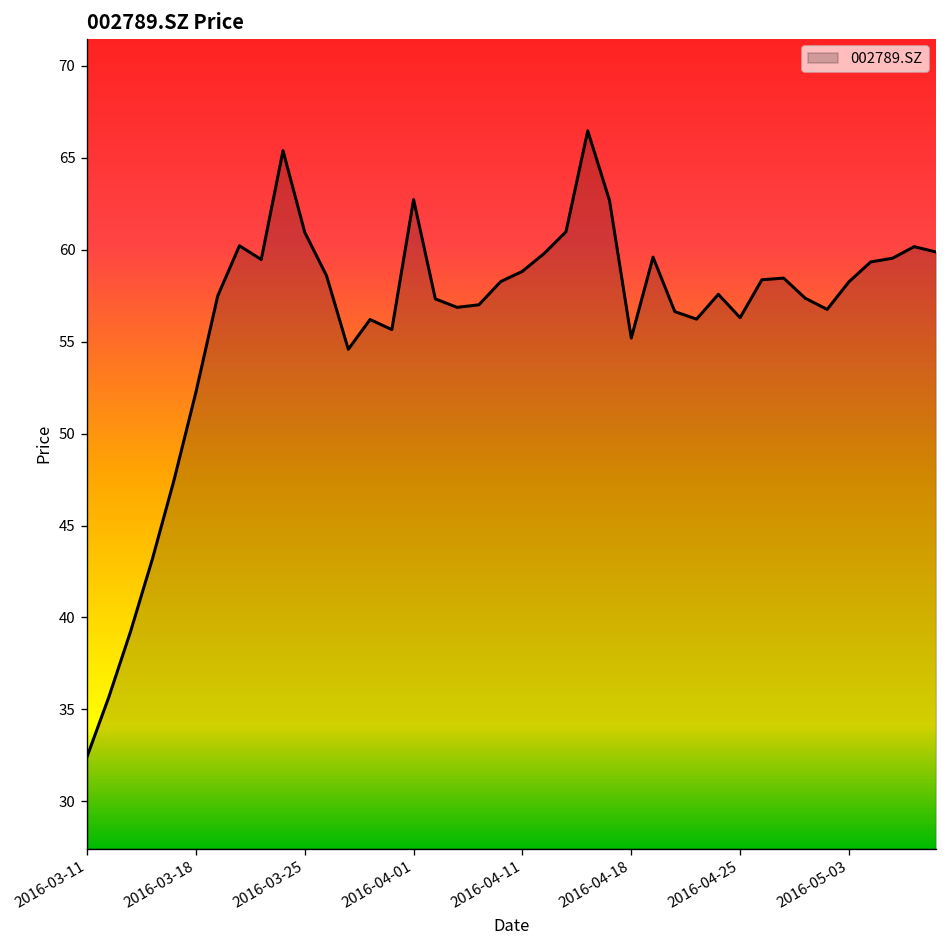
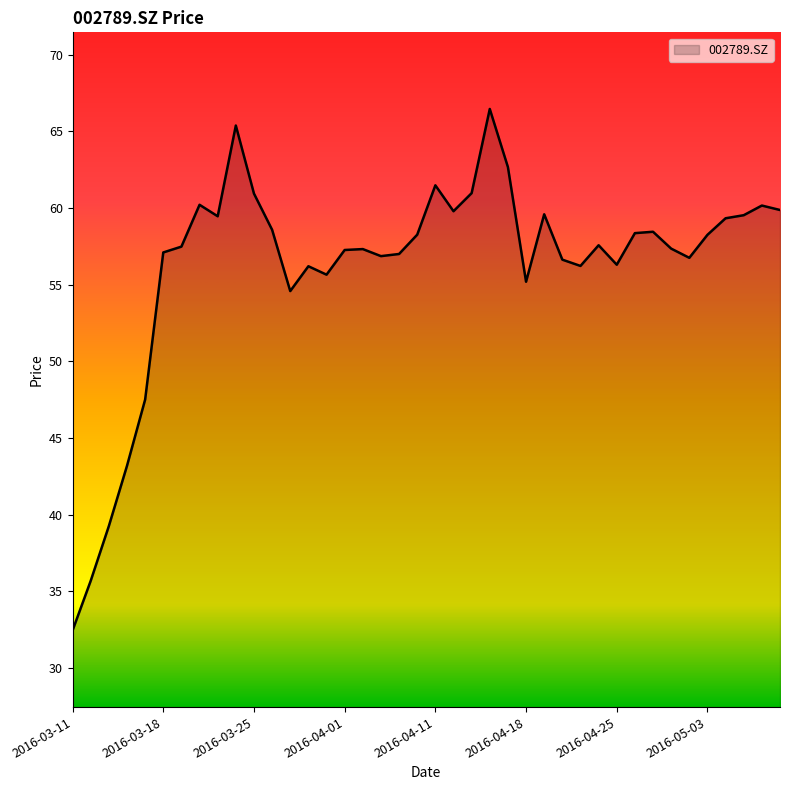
  {
    "2016-03-11": 32.4,
-   "2016-03-18": 52.3,
+   "2016-03-18": 57.1,
    "2016-03-25": 60.9,
-   "2016-04-01": 62.7,
-   "2016-04-11": 58.8,
+   "2016-04-01": 57.3,
+   "2016-04-11": 61.5,
    "2016-04-18": 55.2,
    "2016-04-25": 56.3,
    "2016-05-03": 58.3
  }
